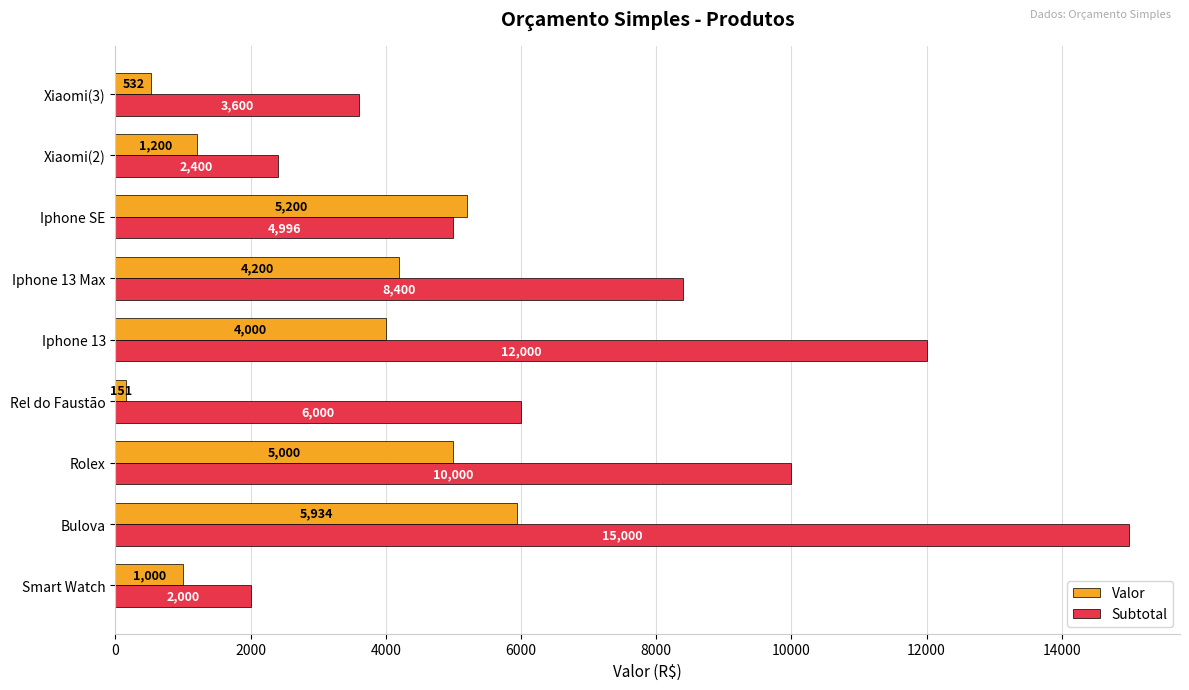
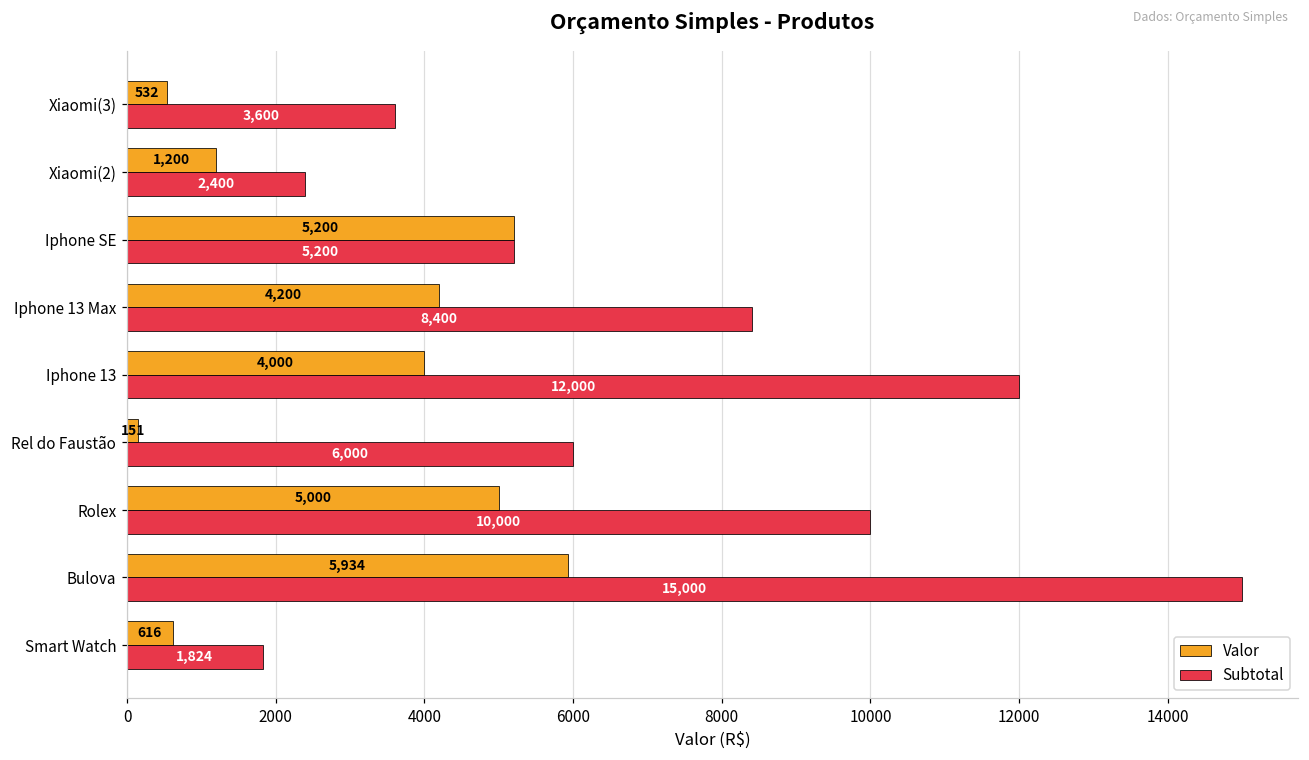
  {
    "Valor": {
      "Xiaomi(3)": "532",
      "Xiaomi(2)": "1,200",
      "Iphone SE": "5,200",
      "Iphone 13 Max": "4,200",
      "Iphone 13": "4,000",
      "Rel do Faustão": "151",
      "Rolex": "5,000",
      "Bulova": "5,934",
-     "Smart Watch": "1,000"
+     "Smart Watch": "616"
    },
    "Subtotal": {
      "Xiaomi(3)": "3,600",
      "Xiaomi(2)": "2,400",
-     "Iphone SE": "4,996",
+     "Iphone SE": "5,200",
      "Iphone 13 Max": "8,400",
      "Iphone 13": "12,000",
      "Rel do Faustão": "6,000",
      "Rolex": "10,000",
      "Bulova": "15,000",
-     "Smart Watch": "2,000"
+     "Smart Watch": "1,824"
    }
  }
